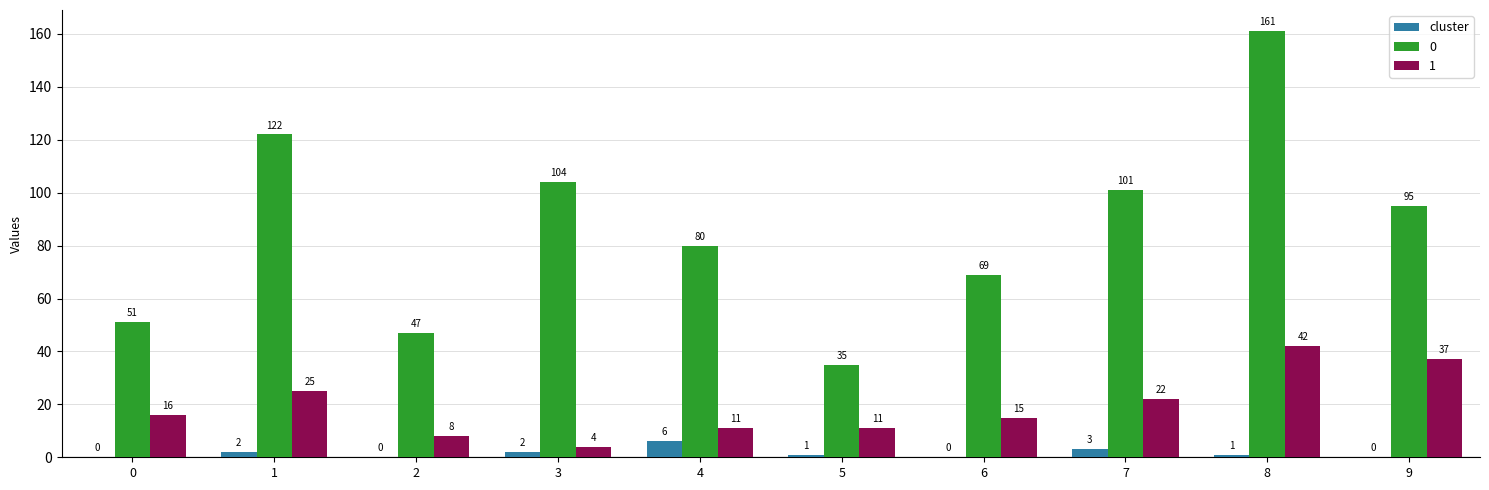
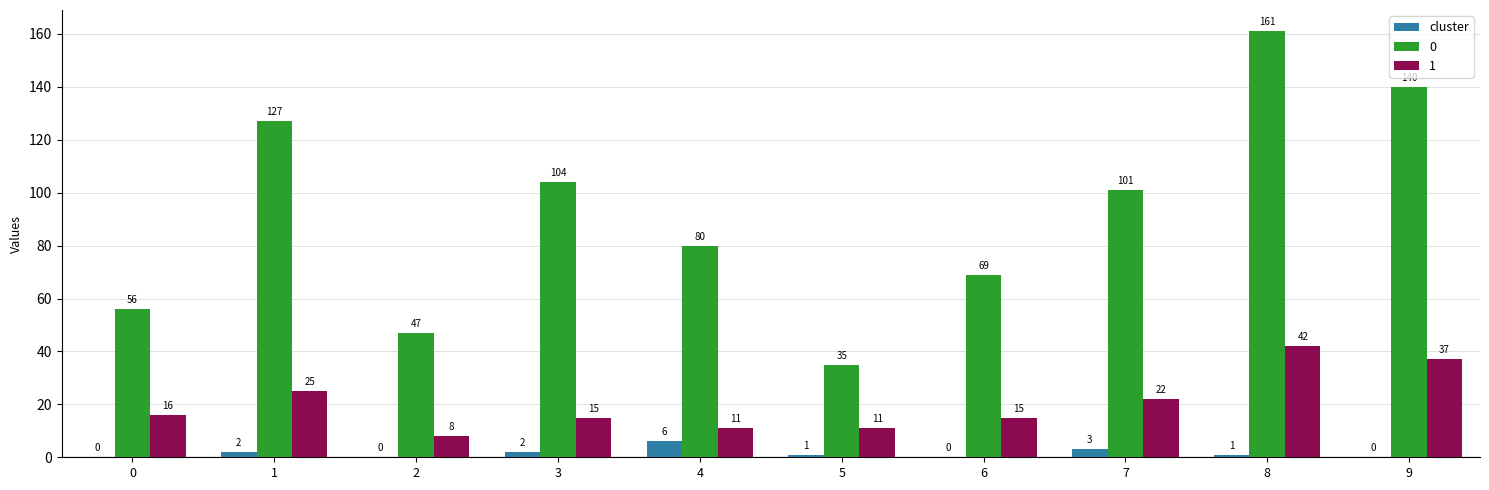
  {
    "cluster": {
      "0": 0,
      "1": 2,
      "2": 0,
      "3": 2,
      "4": 6,
      "5": 1,
      "6": 0,
      "7": 3,
      "8": 1,
      "9": 0
    },
    "0": {
-     "0": 51,
-     "1": 122,
+     "0": 56,
+     "1": 127,
      "2": 47,
      "3": 104,
      "4": 80,
      "5": 35,
      "6": 69,
      "7": 101,
      "8": 161,
-     "9": 95
+     "9": 140
    },
    "1": {
      "0": 16,
      "1": 25,
      "2": 8,
-     "3": 4,
+     "3": 15,
      "4": 11,
      "5": 11,
      "6": 15,
      "7": 22,
      "8": 42,
      "9": 37
    }
  }
